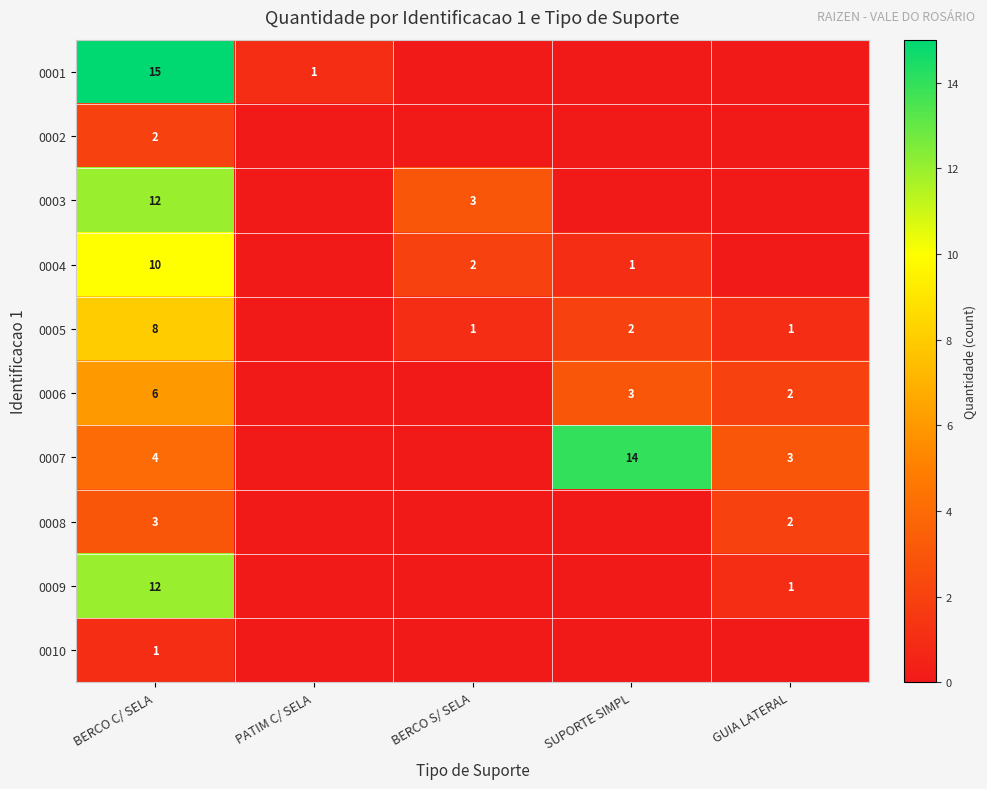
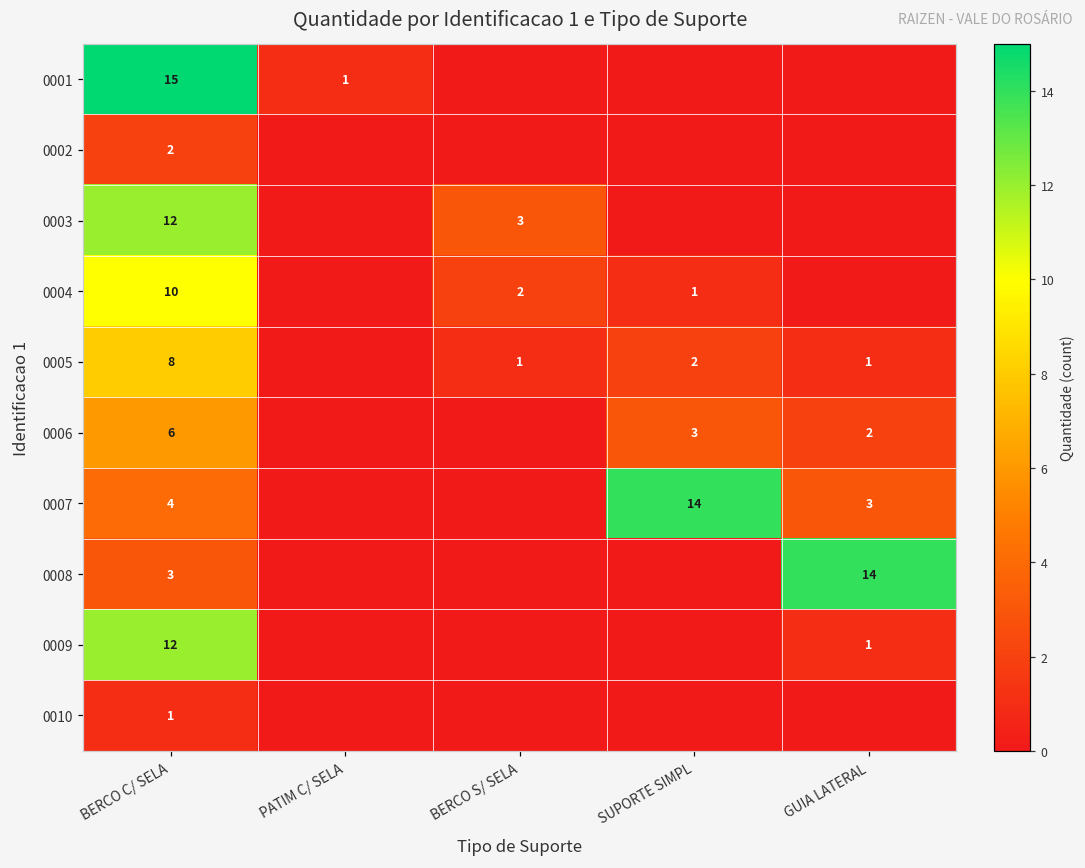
  {
    "0001": {
      "BERCO C/ SELA": 15,
      "PATIM C/ SELA": 1
    },
    "0002": {
      "BERCO C/ SELA": 2
    },
    "0003": {
      "BERCO C/ SELA": 12,
      "BERCO S/ SELA": 3
    },
    "0004": {
      "BERCO C/ SELA": 10,
      "BERCO S/ SELA": 2,
      "SUPORTE SIMPL": 1
    },
    "0005": {
      "BERCO C/ SELA": 8,
      "BERCO S/ SELA": 1,
      "SUPORTE SIMPL": 2,
      "GUIA LATERAL": 1
    },
    "0006": {
      "BERCO C/ SELA": 6,
      "SUPORTE SIMPL": 3,
      "GUIA LATERAL": 2
    },
    "0007": {
      "BERCO C/ SELA": 4,
      "SUPORTE SIMPL": 14,
      "GUIA LATERAL": 3
    },
    "0008": {
      "BERCO C/ SELA": 3,
-     "GUIA LATERAL": 2
+     "GUIA LATERAL": 14
    },
    "0009": {
      "BERCO C/ SELA": 12,
      "GUIA LATERAL": 1
    },
    "0010": {
      "BERCO C/ SELA": 1
    }
  }
